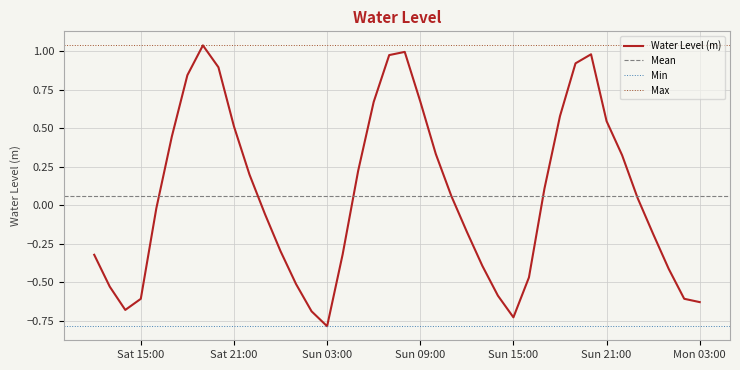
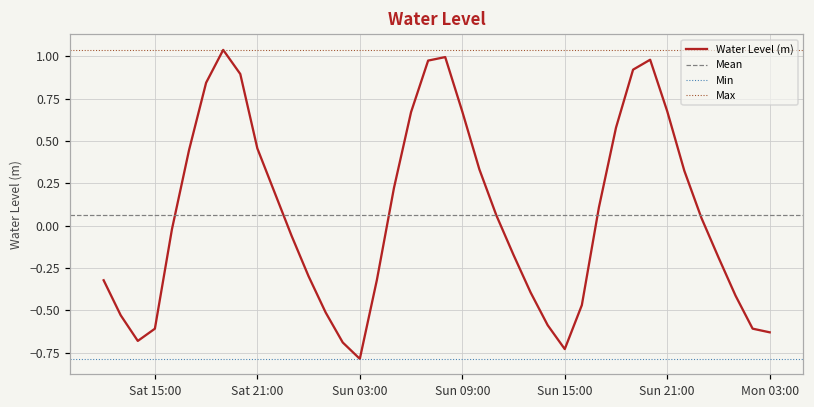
  {
    "Sat 15:00": -0.61,
-   "Sat 21:00": 0.51,
+   "Sat 21:00": 0.46,
    "Sun 03:00": -0.79,
    "Sun 09:00": 0.67,
    "Sun 15:00": -0.73,
-   "Sun 21:00": 0.55,
+   "Sun 21:00": 0.68,
    "Mon 03:00": -0.63
  }
